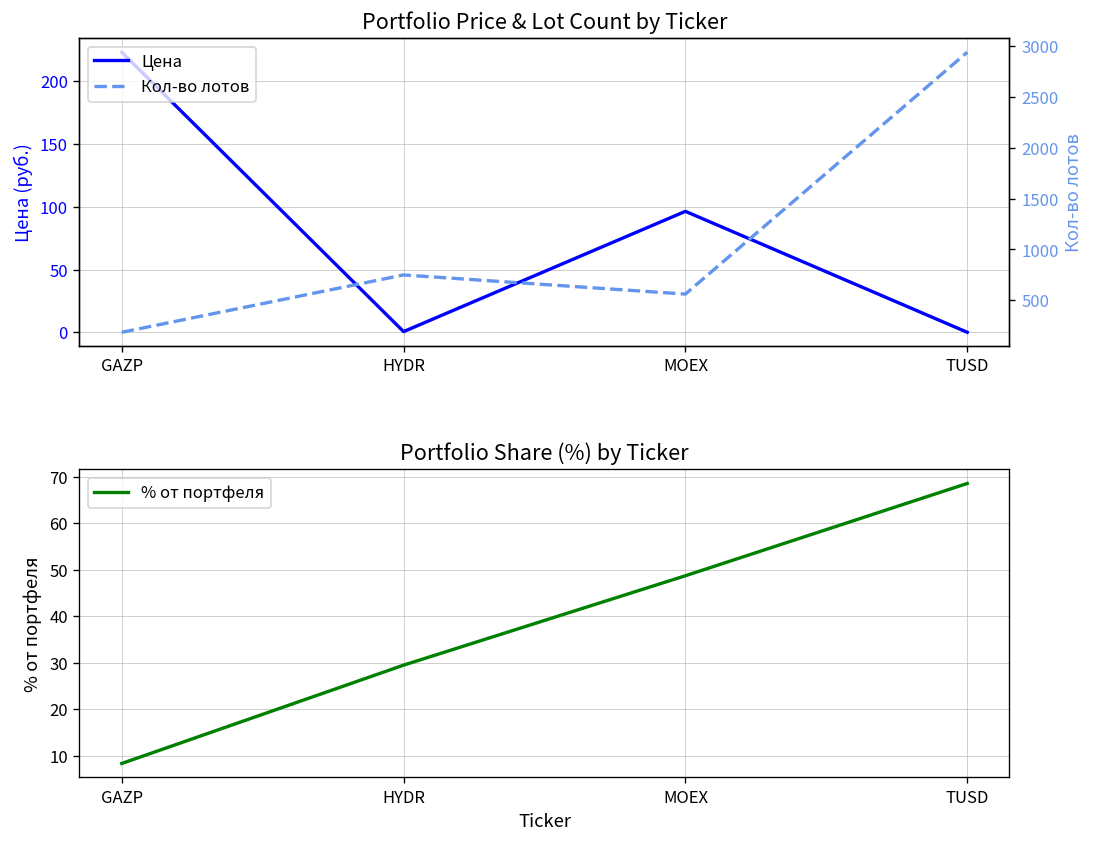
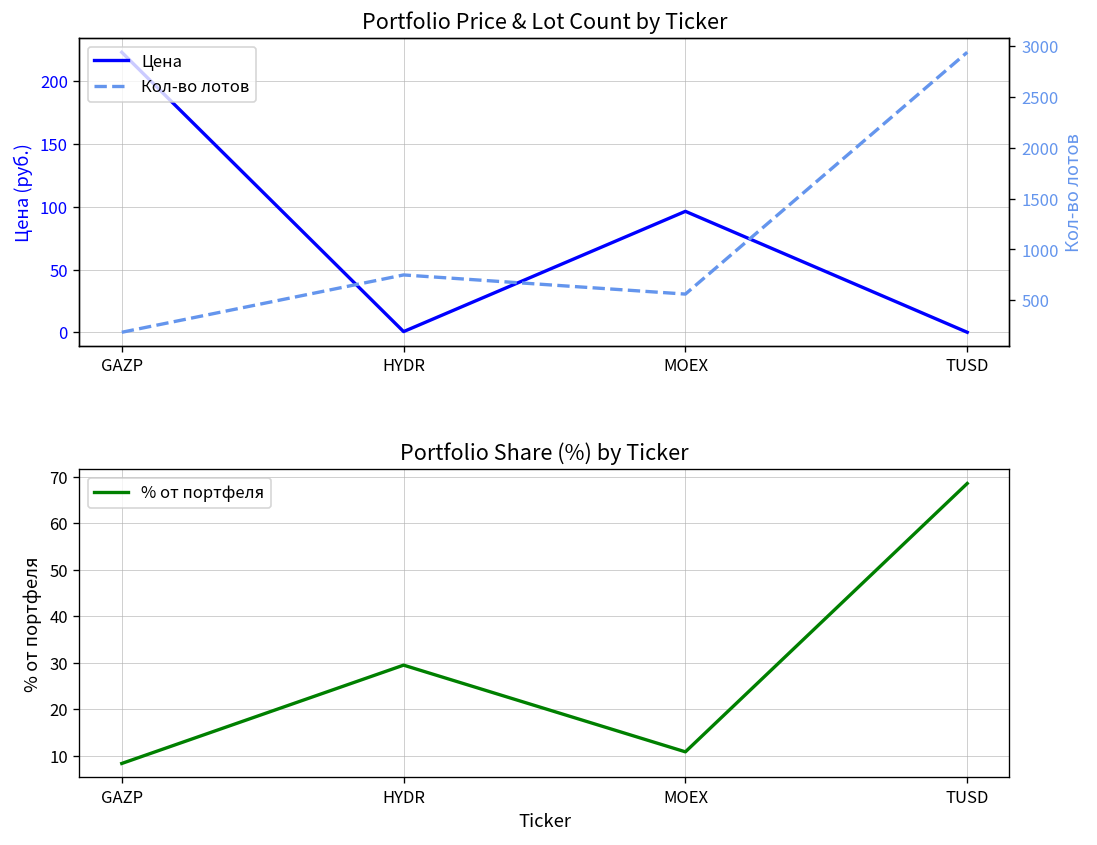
  {
    "Portfolio Share (%) by Ticker": {
      "GAZP": 8,
      "HYDR": 30,
-     "MOEX": 49,
+     "MOEX": 11,
      "TUSD": 69
    }
  }
